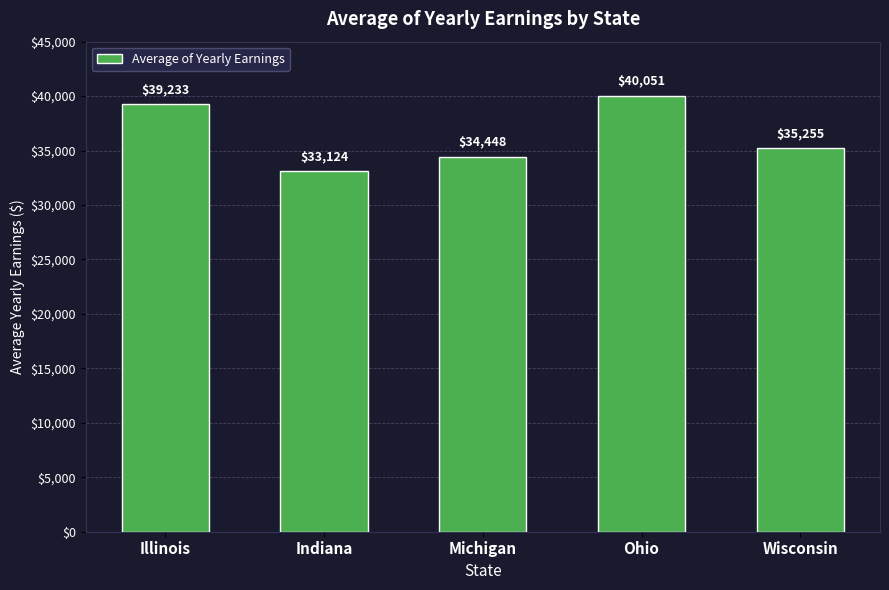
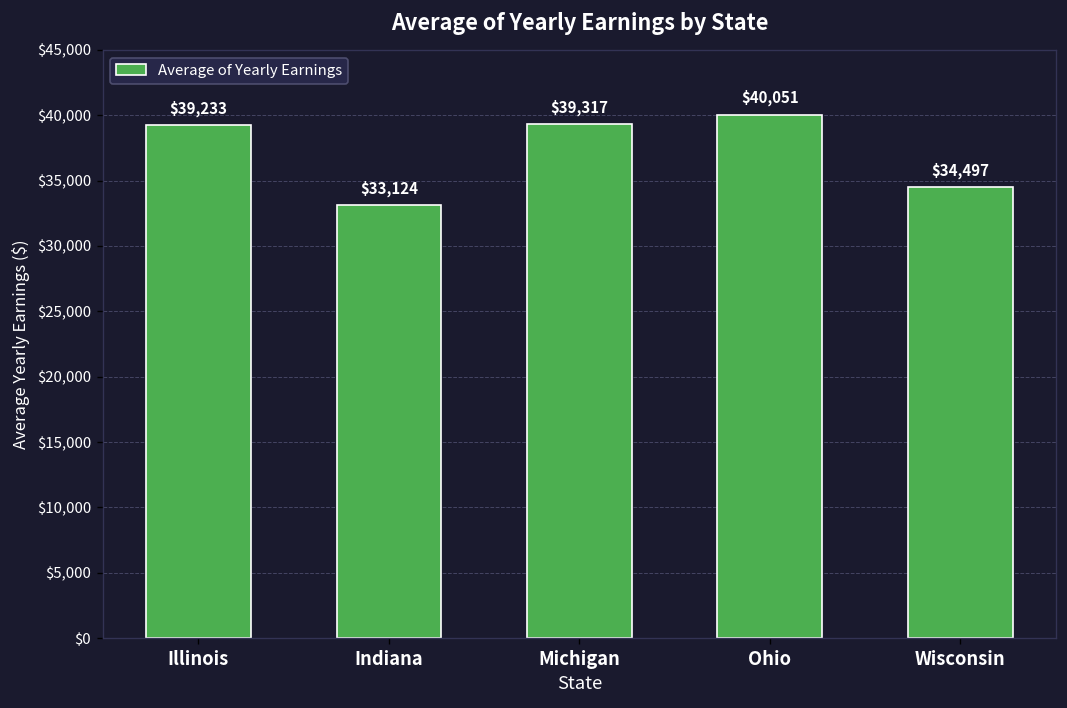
  {
    "Illinois": "$39,233",
    "Indiana": "$33,124",
-   "Michigan": "$34,448",
+   "Michigan": "$39,317",
    "Ohio": "$40,051",
-   "Wisconsin": "$35,255"
+   "Wisconsin": "$34,497"
  }
